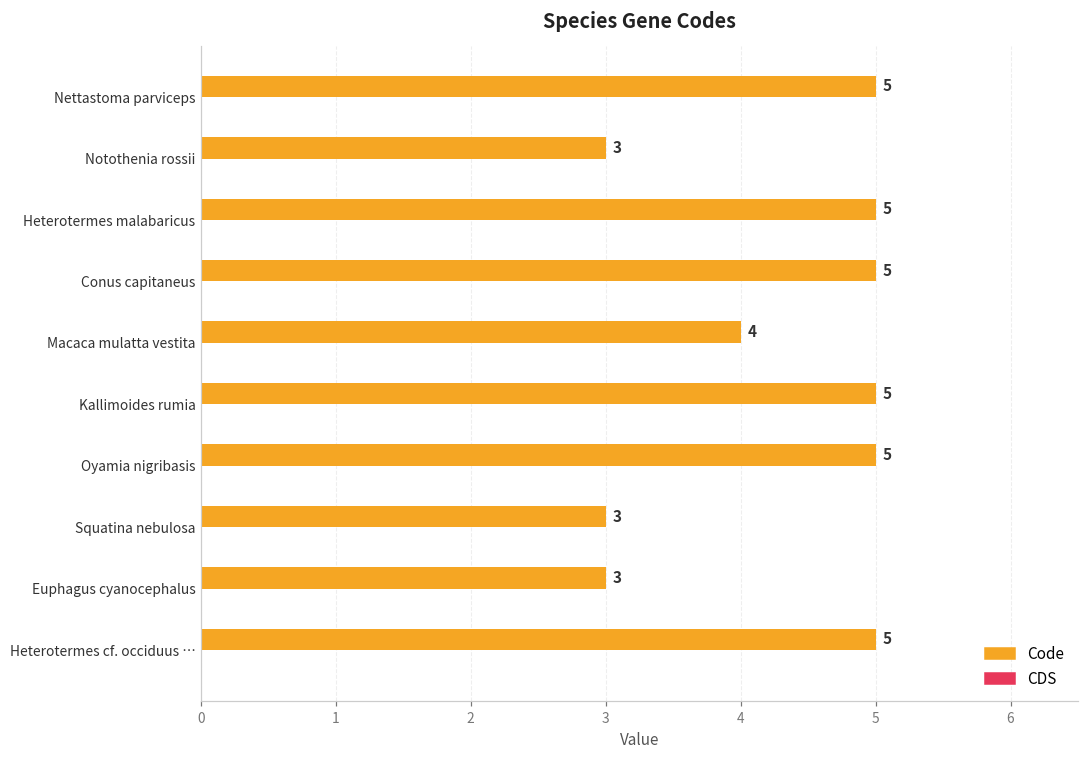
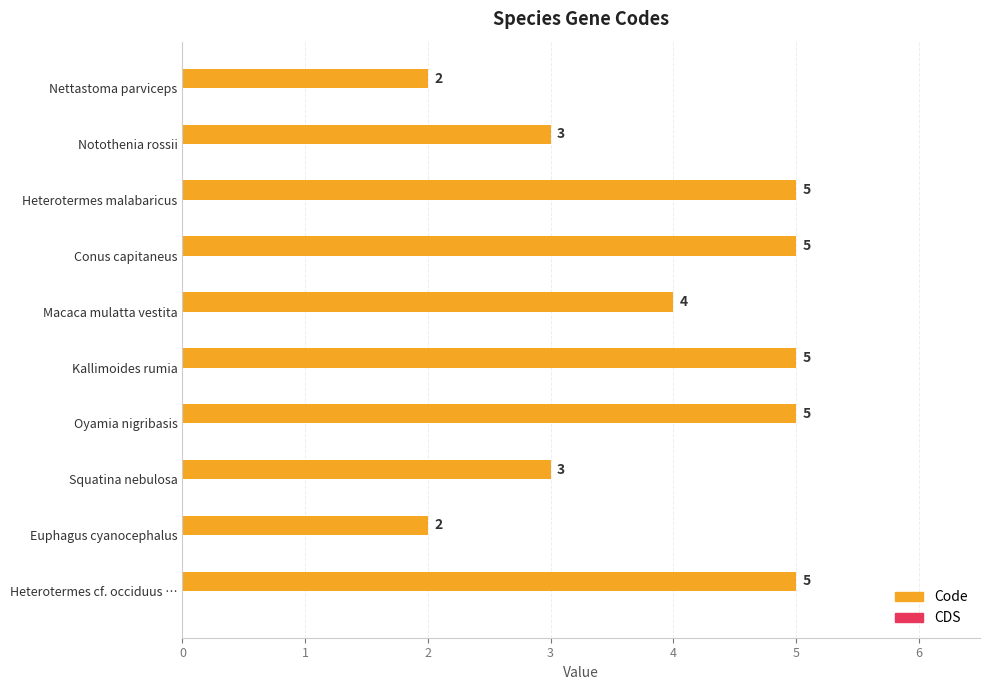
  {
    "Code": {
-     "Nettastoma parviceps": 5,
+     "Nettastoma parviceps": 2,
      "Notothenia rossii": 3,
      "Heterotermes malabaricus": 5,
      "Conus capitaneus": 5,
      "Macaca mulatta vestita": 4,
      "Kallimoides rumia": 5,
      "Oyamia nigribasis": 5,
      "Squatina nebulosa": 3,
-     "Euphagus cyanocephalus": 3,
+     "Euphagus cyanocephalus": 2,
      "Heterotermes cf. occiduus …": 5
    },
    "CDS": {
      "Nettastoma parviceps": 0.00,
      "Notothenia rossii": 0.00,
      "Heterotermes malabaricus": 0.00,
      "Conus capitaneus": 0.00,
      "Macaca mulatta vestita": 0.00,
      "Kallimoides rumia": 0.00,
      "Oyamia nigribasis": 0.00,
      "Squatina nebulosa": 0.00,
      "Euphagus cyanocephalus": 0.00,
      "Heterotermes cf. occiduus …": 0.00
    }
  }
